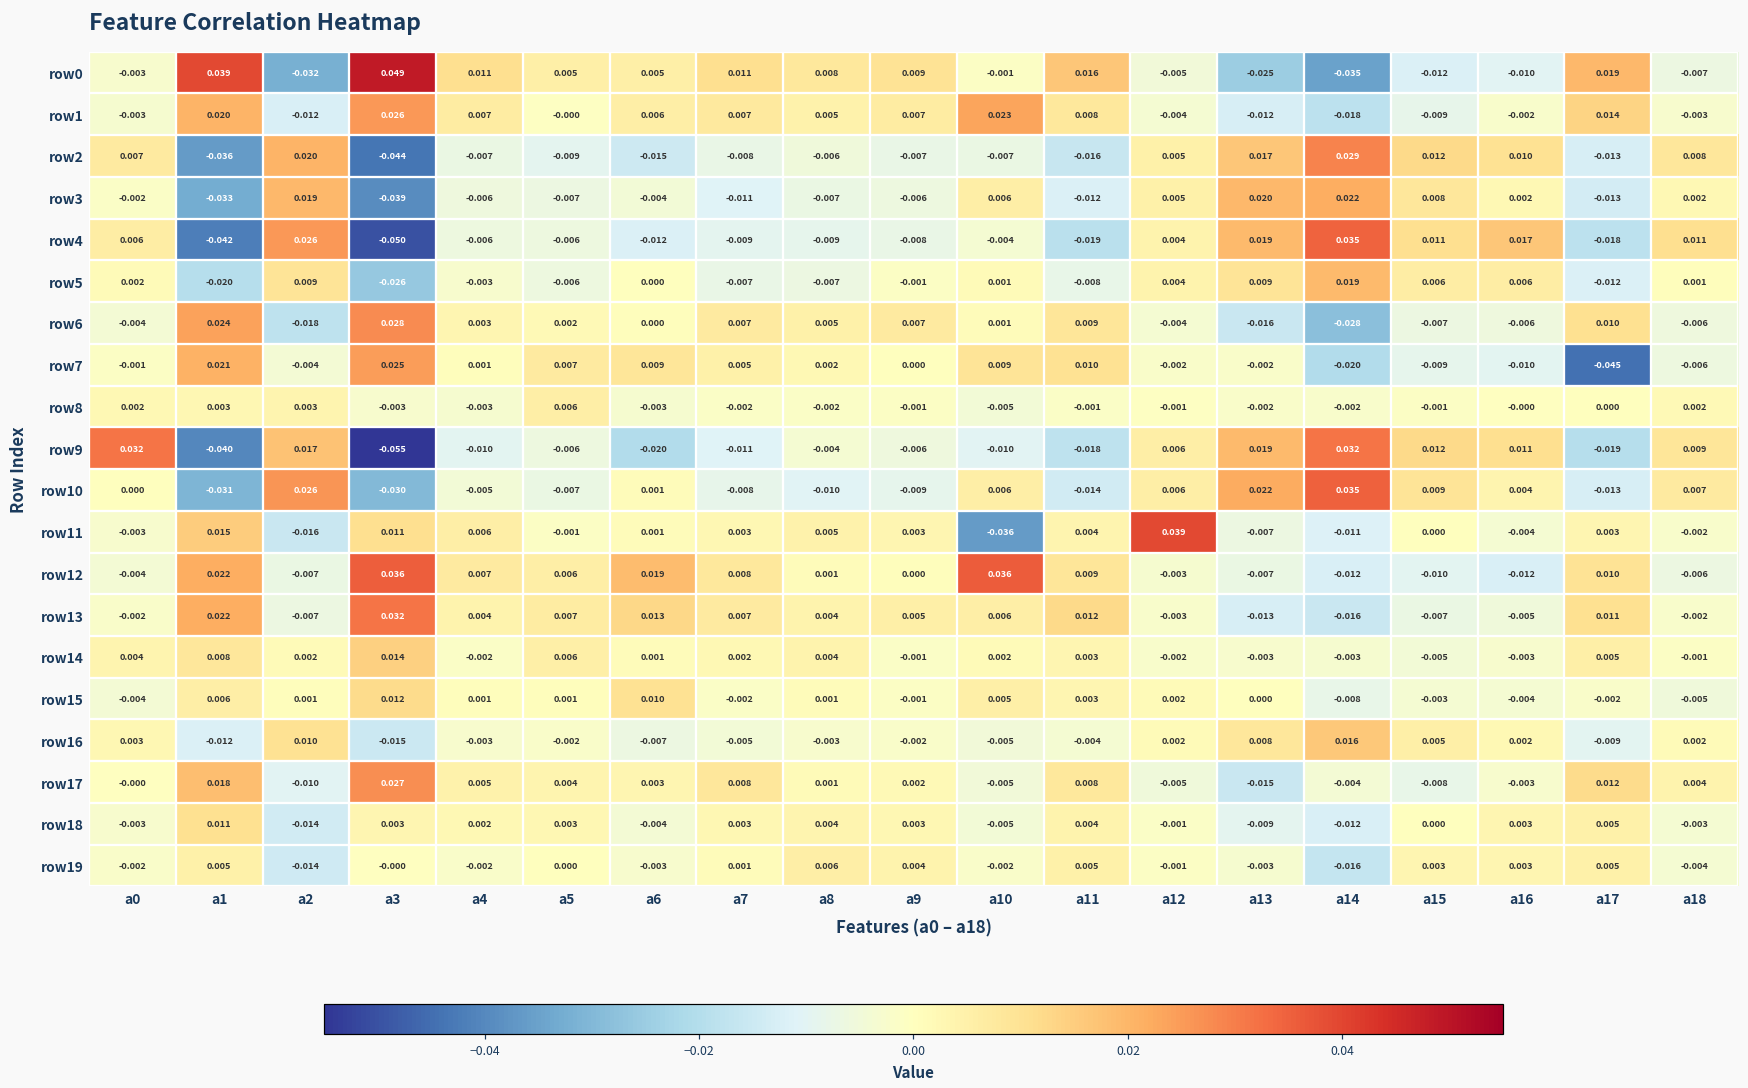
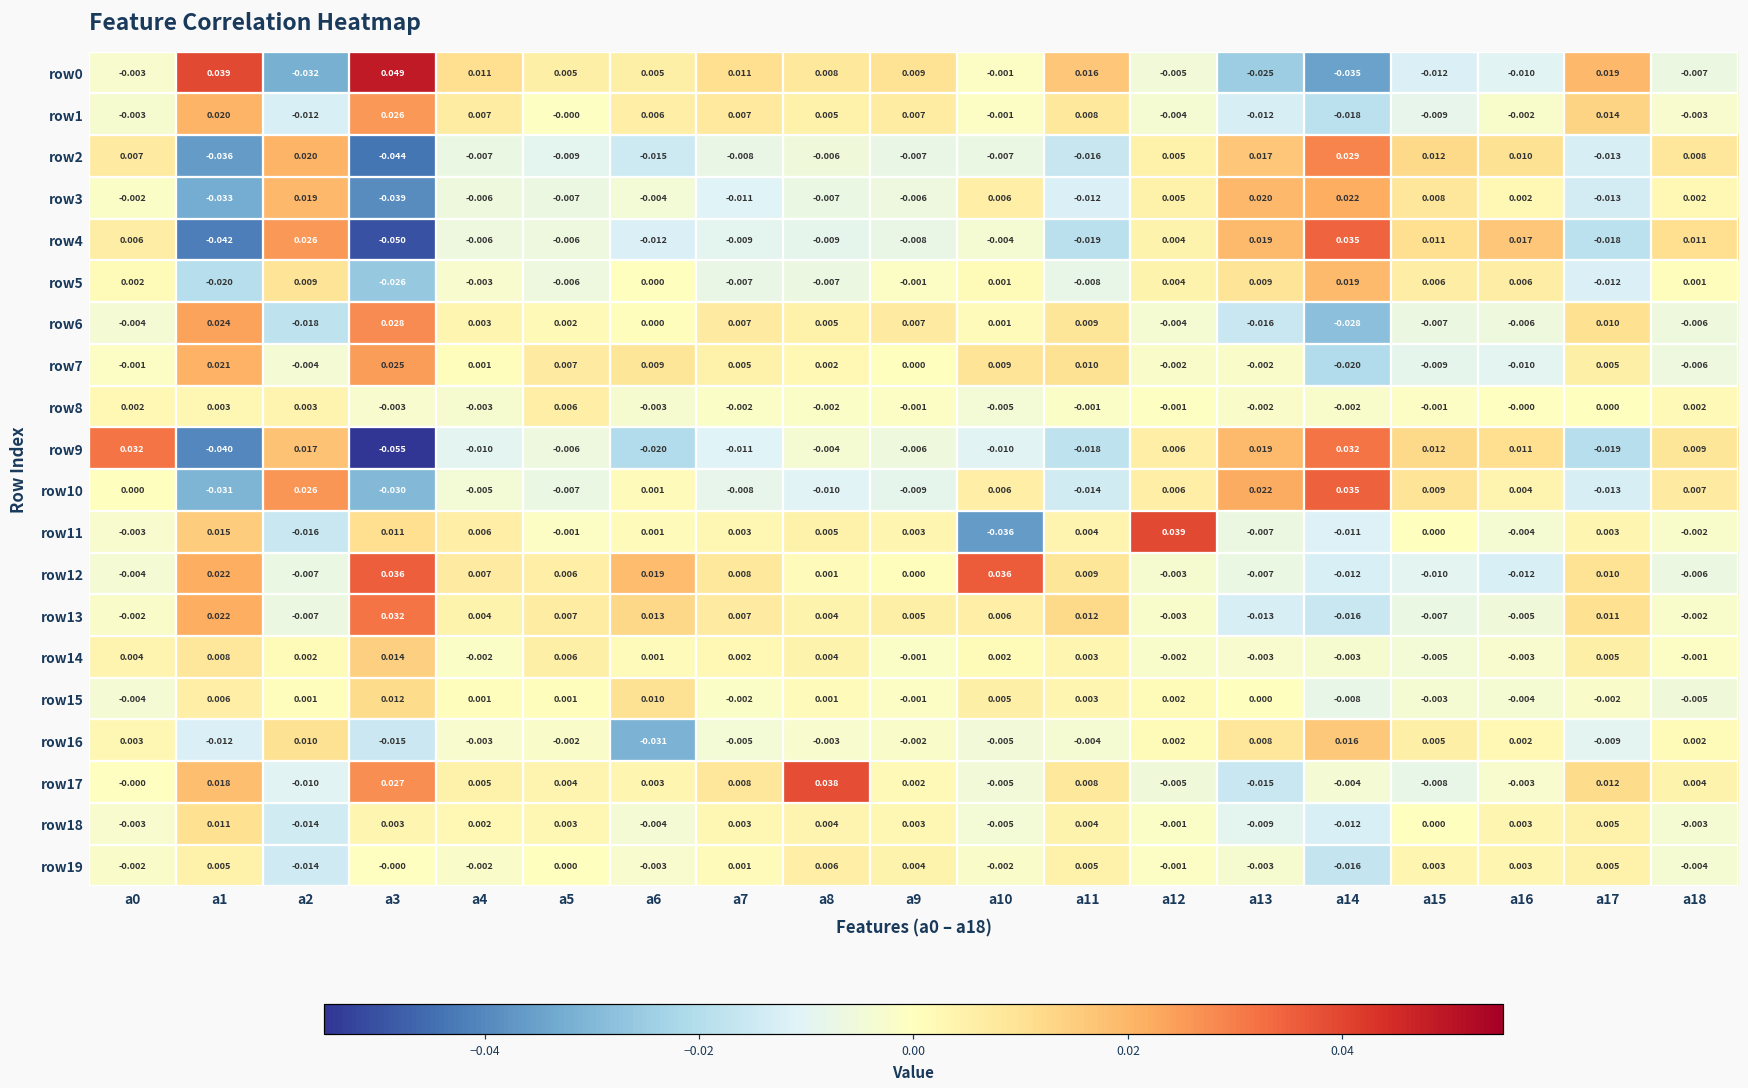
  {
    "row1": {
      "a0": -0.003,
      "a1": 0.020,
      "a2": -0.012,
      "a3": 0.026,
      "a4": 0.007,
      "a5": -0.000,
      "a6": 0.006,
      "a7": 0.007,
      "a8": 0.005,
      "a9": 0.007,
-     "a10": 0.023,
+     "a10": -0.001,
      "a11": 0.008,
      "a12": -0.004,
      "a13": -0.012,
      "a14": -0.018,
      "a15": -0.009,
      "a16": -0.002,
      "a17": 0.014,
      "a18": -0.003
    },
    "row7": {
      "a0": -0.001,
      "a1": 0.021,
      "a2": -0.004,
      "a3": 0.025,
      "a4": 0.001,
      "a5": 0.007,
      "a6": 0.009,
      "a7": 0.005,
      "a8": 0.002,
      "a9": 0.000,
      "a10": 0.009,
      "a11": 0.010,
      "a12": -0.002,
      "a13": -0.002,
      "a14": -0.020,
      "a15": -0.009,
      "a16": -0.010,
-     "a17": -0.045,
+     "a17": 0.005,
      "a18": -0.006
    },
    "row16": {
      "a0": 0.003,
      "a1": -0.012,
      "a2": 0.010,
      "a3": -0.015,
      "a4": -0.003,
      "a5": -0.002,
-     "a6": -0.007,
+     "a6": -0.031,
      "a7": -0.005,
      "a8": -0.003,
      "a9": -0.002,
      "a10": -0.005,
      "a11": -0.004,
      "a12": 0.002,
      "a13": 0.008,
      "a14": 0.016,
      "a15": 0.005,
      "a16": 0.002,
      "a17": -0.009,
      "a18": 0.002
    },
    "row17": {
      "a0": -0.000,
      "a1": 0.018,
      "a2": -0.010,
      "a3": 0.027,
      "a4": 0.005,
      "a5": 0.004,
      "a6": 0.003,
      "a7": 0.008,
-     "a8": 0.001,
+     "a8": 0.038,
      "a9": 0.002,
      "a10": -0.005,
      "a11": 0.008,
      "a12": -0.005,
      "a13": -0.015,
      "a14": -0.004,
      "a15": -0.008,
      "a16": -0.003,
      "a17": 0.012,
      "a18": 0.004
    }
  }
